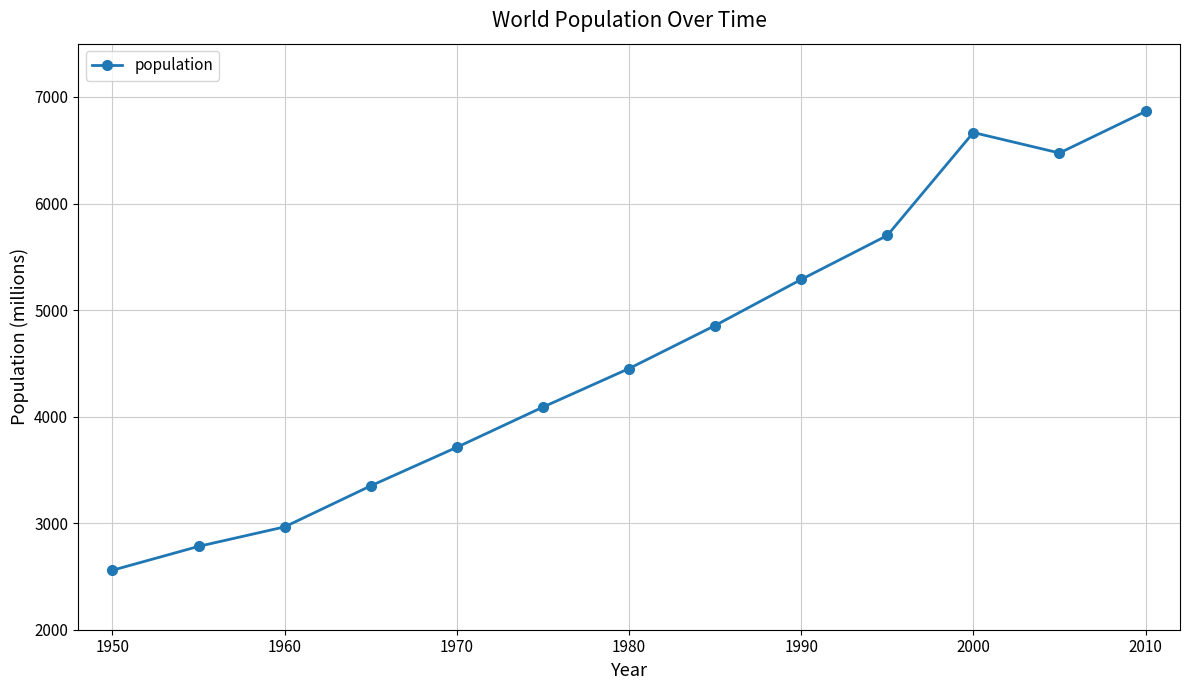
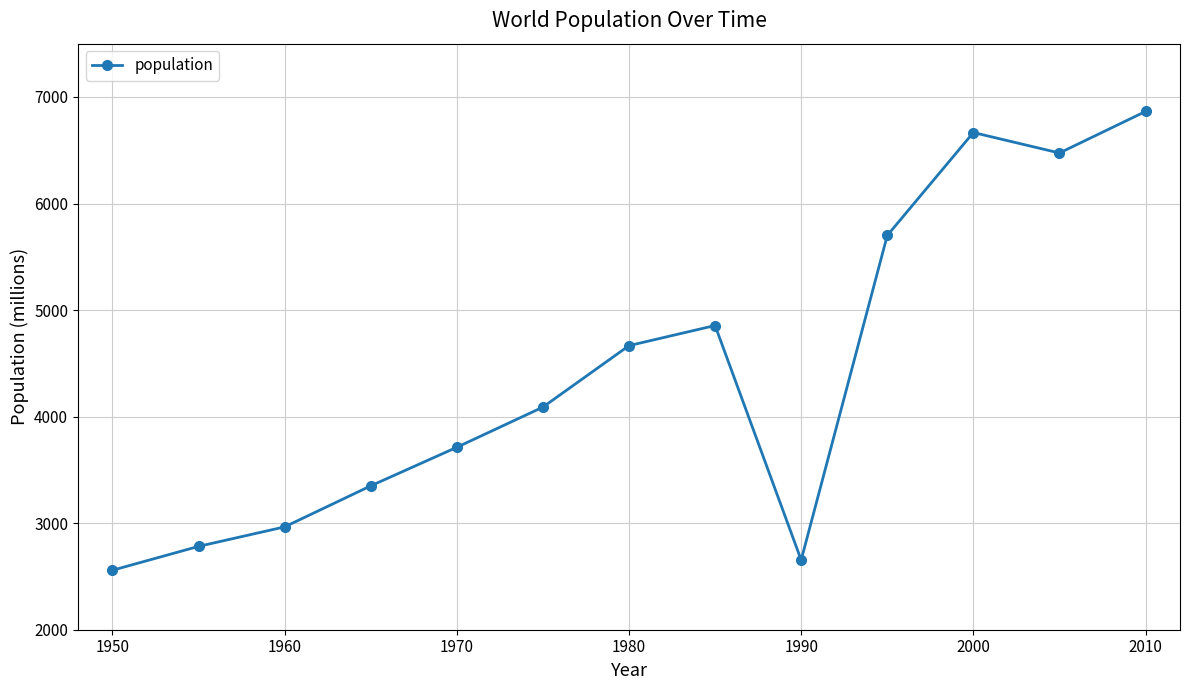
  {
    "1950": 2560,
    "1960": 2970,
    "1970": 3710,
-   "1980": 4450,
-   "1990": 5290,
+   "1980": 4670,
+   "1990": 2650,
    "2000": 6670,
    "2010": 6860
  }
